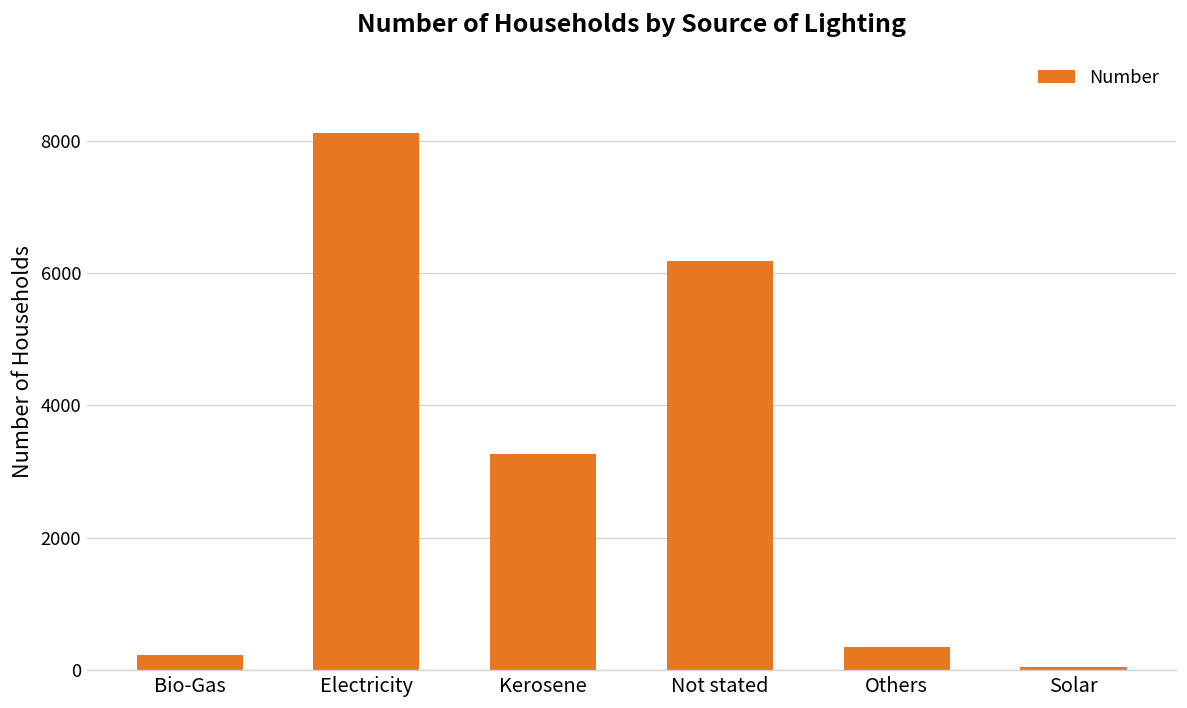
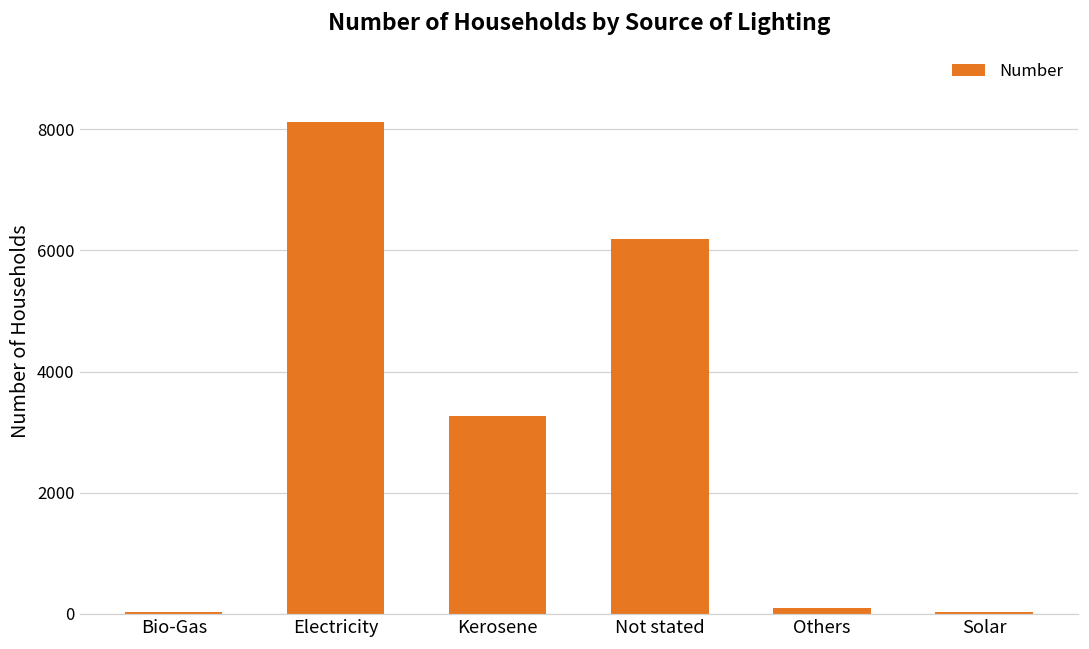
  {
-   "Bio-Gas": 200,
+   "Bio-Gas": 0,
    "Electricity": 8100,
    "Kerosene": 3300,
    "Not stated": 6200,
-   "Others": 300
+   "Others": 100
  }
